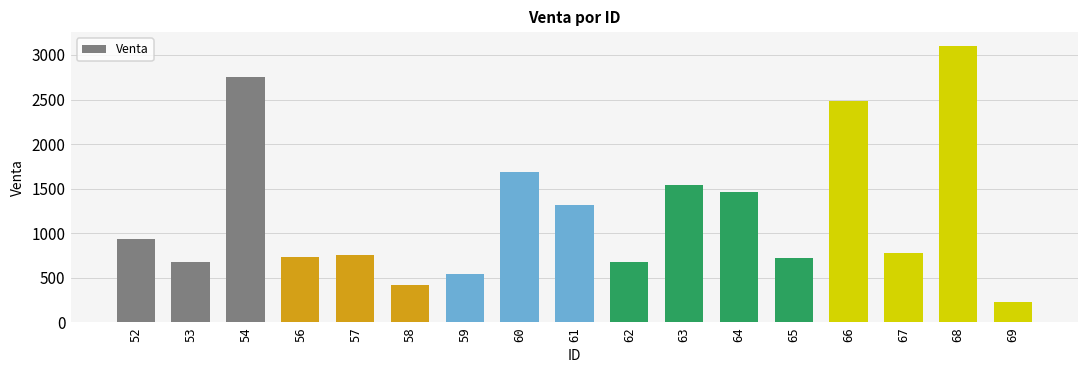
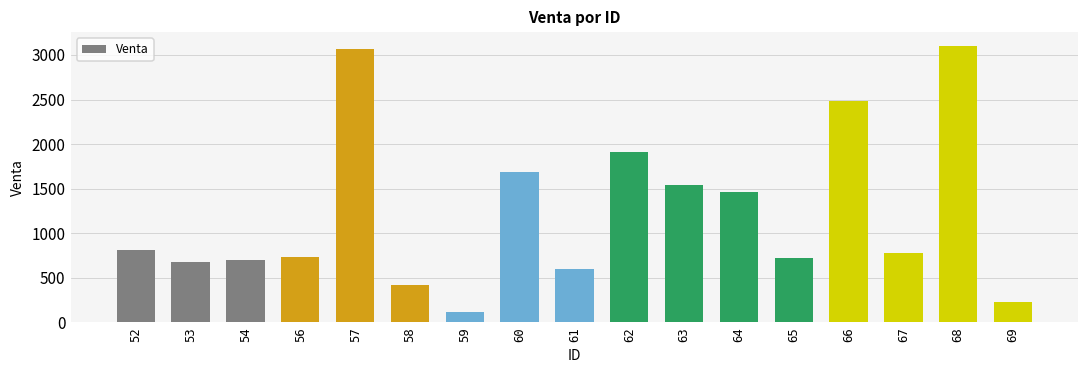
  {
-   "52": 900,
+   "52": 800,
    "53": 700,
-   "54": 2700,
+   "54": 700,
    "56": 700,
-   "57": 800,
+   "57": 3100,
    "58": 400,
-   "59": 500,
+   "59": 100,
    "60": 1700,
-   "61": 1300,
-   "62": 700,
+   "61": 600,
+   "62": 1900,
    "63": 1500,
    "64": 1500,
    "65": 700,
    "66": 2500,
    "67": 800,
    "68": 3100,
    "69": 200
  }
